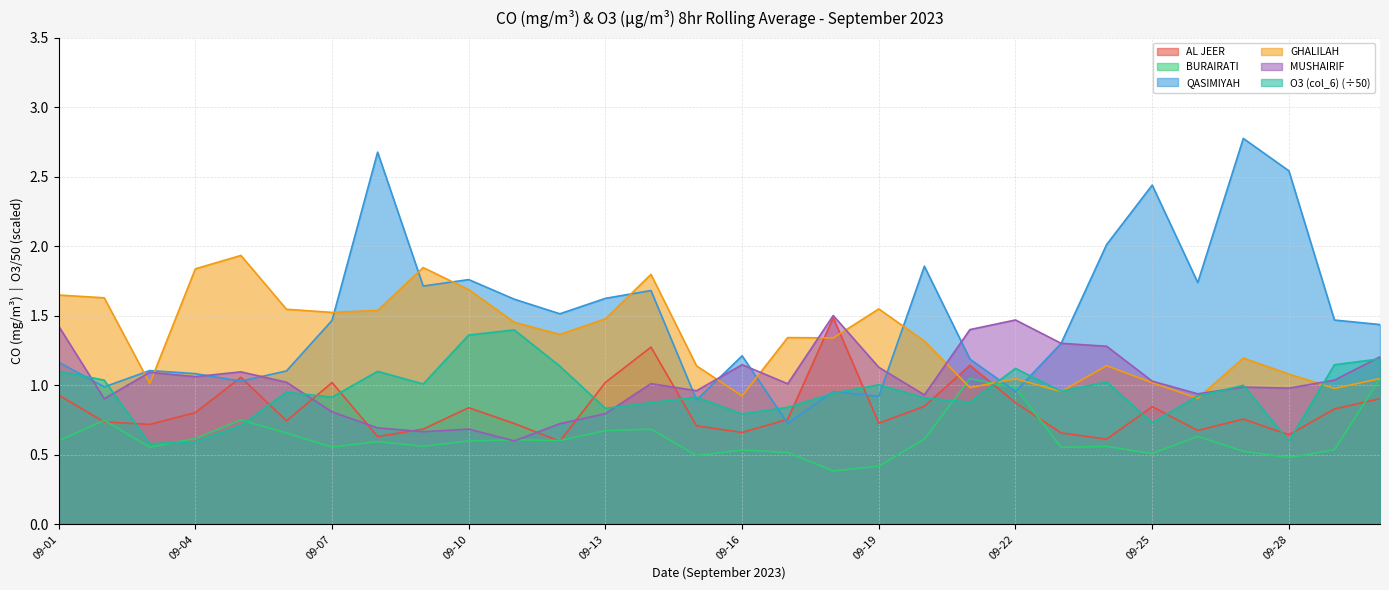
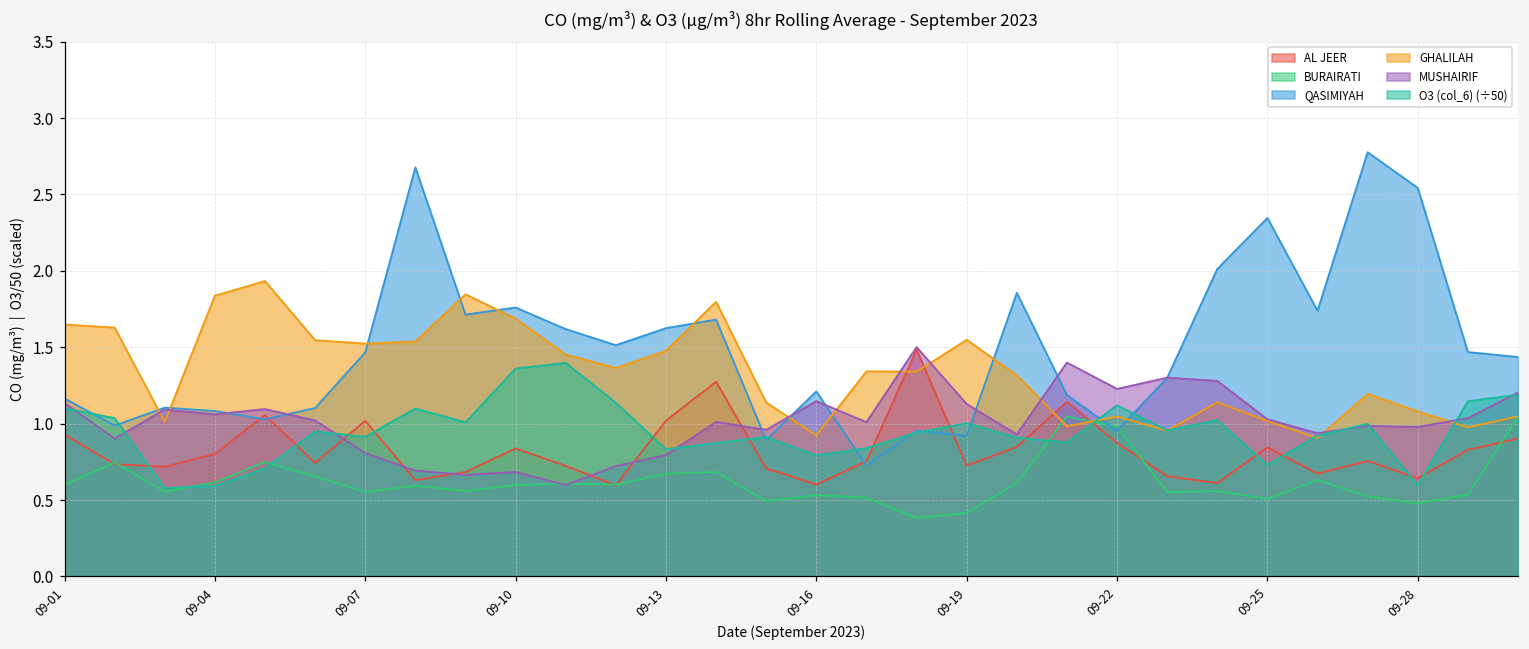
  {
    "AL JEER": {
      "09-01": 0.93,
      "09-04": 0.80,
      "09-07": 1.02,
      "09-10": 0.84,
      "09-13": 1.02,
-     "09-16": 0.66,
+     "09-16": 0.60,
      "09-19": 0.73,
      "09-22": 0.87,
      "09-25": 0.84,
      "09-28": 0.64
    },
    "QASIMIYAH": {
      "09-01": 1.17,
      "09-04": 1.08,
      "09-07": 1.47,
      "09-10": 1.76,
      "09-13": 1.63,
      "09-16": 1.21,
      "09-19": 0.92,
      "09-22": 0.95,
-     "09-25": 2.44,
+     "09-25": 2.35,
      "09-28": 2.54
    },
    "GHALILAH": {
      "09-01": 1.65,
      "09-04": 1.84,
      "09-07": 1.52,
      "09-10": 1.69,
      "09-13": 1.48,
      "09-16": 0.92,
      "09-19": 1.55,
      "09-22": 1.05,
      "09-28": 1.08
    },
    "MUSHAIRIF": {
-     "09-01": 1.43,
+     "09-01": 1.14,
      "09-04": 1.06,
      "09-07": 0.81,
      "09-10": 0.68,
      "09-13": 0.80,
      "09-16": 1.15,
      "09-19": 1.13,
-     "09-22": 1.47,
+     "09-22": 1.23,
      "09-28": 0.98
    }
  }
